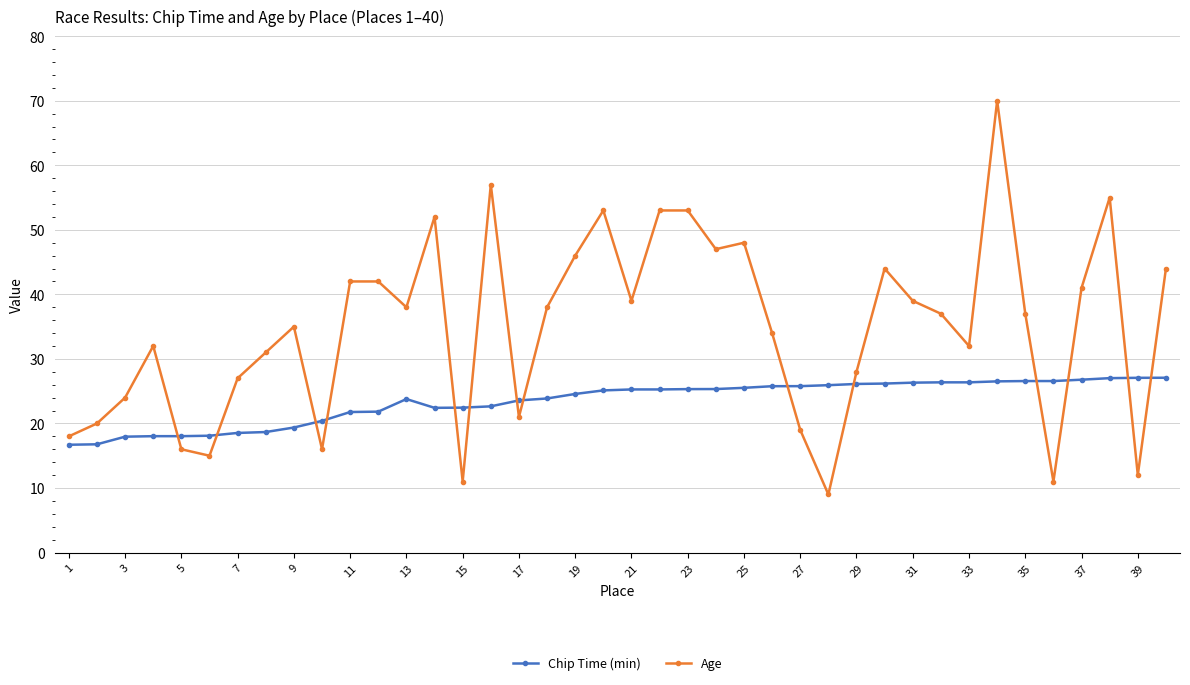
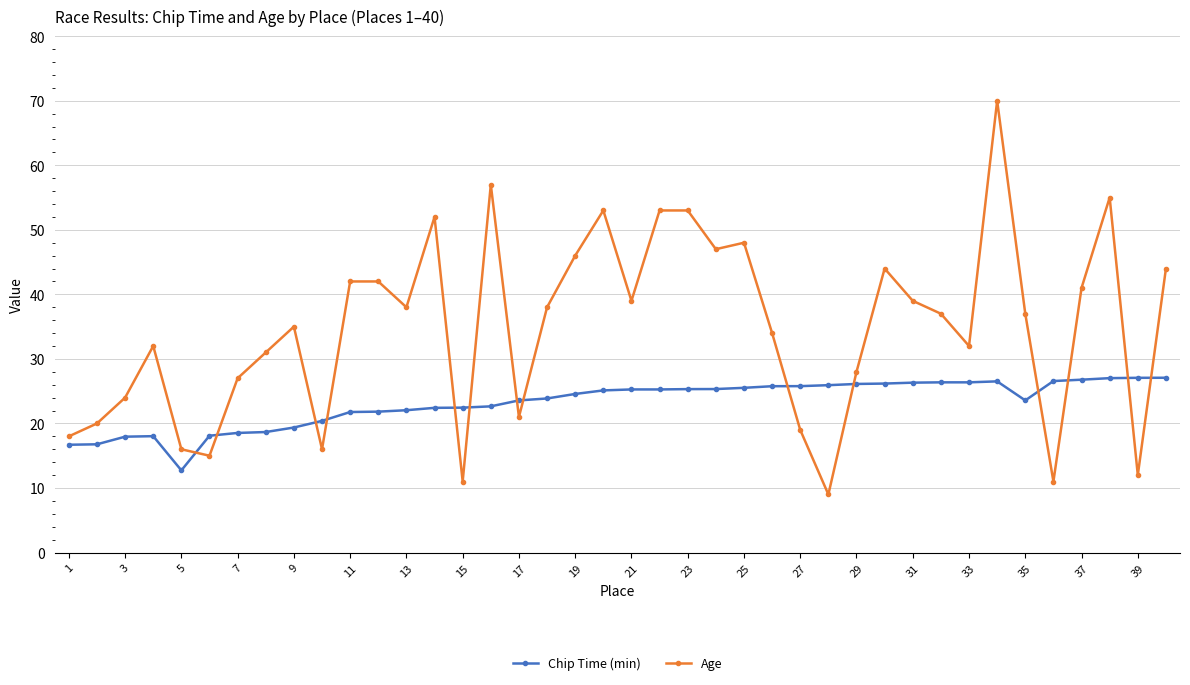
  {
    "Chip Time (min)": {
      "1": 17,
      "3": 18,
-     "5": 18,
+     "5": 13,
      "7": 19,
      "9": 19,
      "11": 22,
-     "13": 24,
+     "13": 22,
      "15": 22,
      "17": 24,
      "19": 25,
      "21": 25,
      "23": 25,
      "25": 26,
      "27": 26,
      "29": 26,
      "31": 26,
      "33": 26,
-     "35": 27,
+     "35": 24,
      "37": 27,
      "39": 27
    },
    "Age": {
      "1": 18,
      "3": 24,
      "5": 16,
      "7": 27,
      "9": 35,
      "11": 42,
      "13": 38,
      "15": 11,
      "17": 21,
      "19": 46,
      "21": 39,
      "23": 53,
      "25": 48,
      "27": 19,
      "29": 28,
      "31": 39,
      "33": 32,
      "35": 37,
      "37": 41,
      "39": 12
    }
  }
